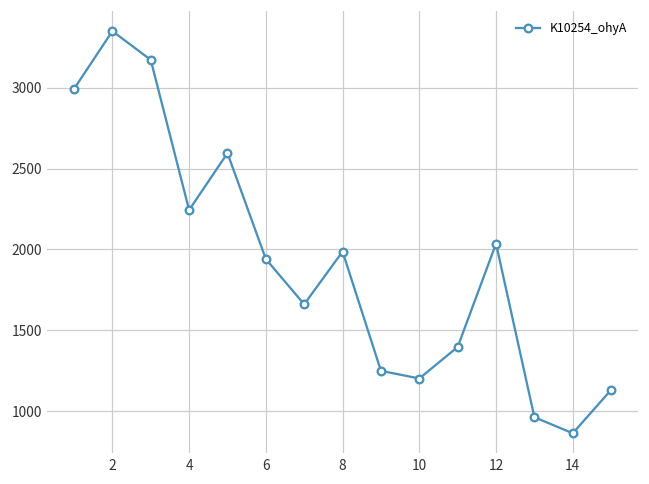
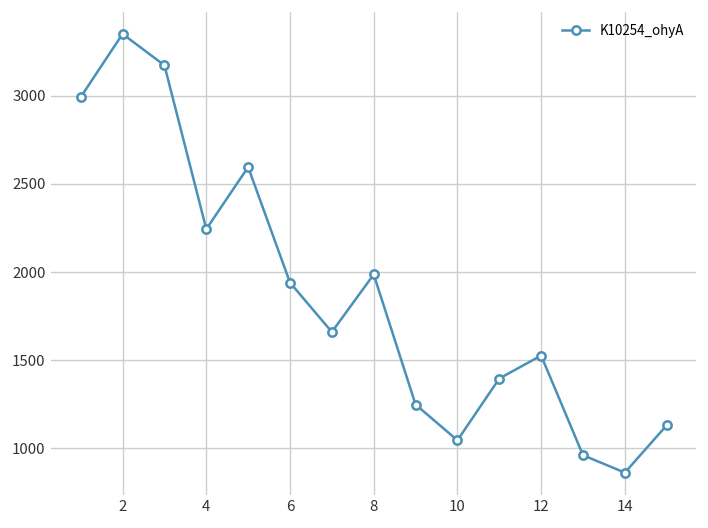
  {
    "2": 3350,
    "4": 2240,
    "6": 1940,
    "8": 1990,
-   "10": 1200,
-   "12": 2040,
+   "10": 1050,
+   "12": 1530,
    "14": 860
  }
